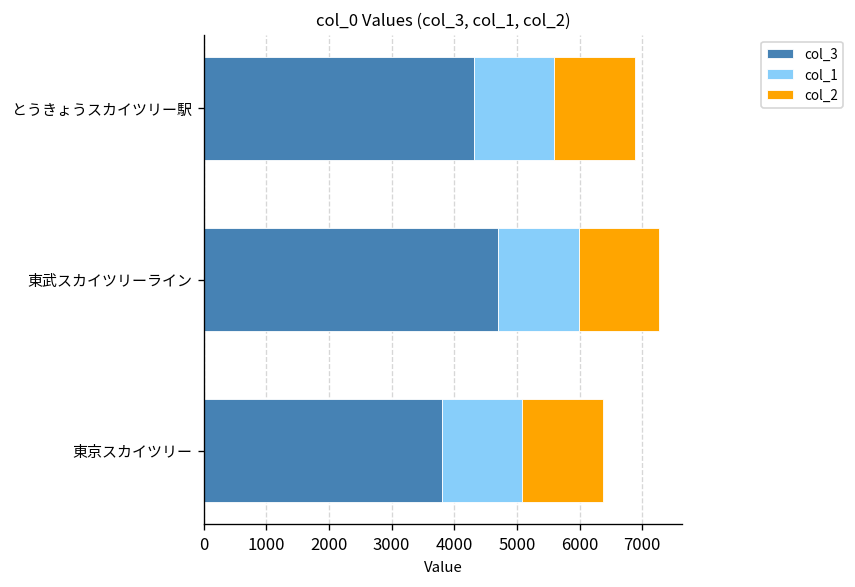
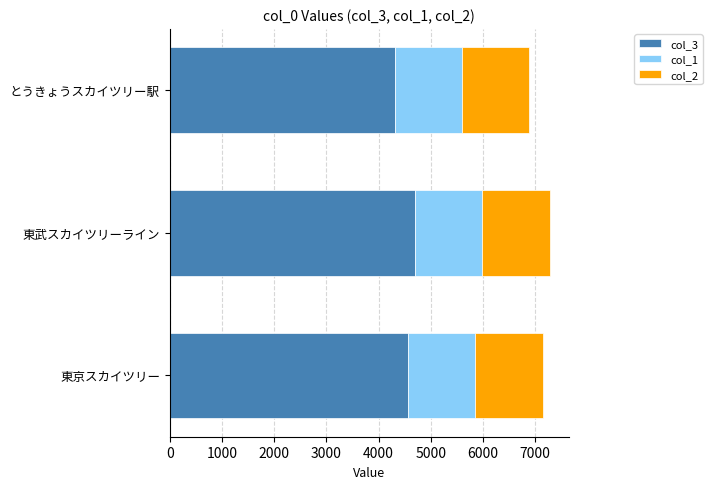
  {
    "col_3": {
      "とうきょうスカイツリー駅": 4300,
      "東武スカイツリーライン": 4700,
-     "東京スカイツリー": 3800
+     "東京スカイツリー": 4600
    },
    "col_1": {
      "とうきょうスカイツリー駅": 1300,
      "東武スカイツリーライン": 1300,
      "東京スカイツリー": 1300
    },
    "col_2": {
      "とうきょうスカイツリー駅": 1300,
      "東武スカイツリーライン": 1300,
      "東京スカイツリー": 1300
    }
  }
